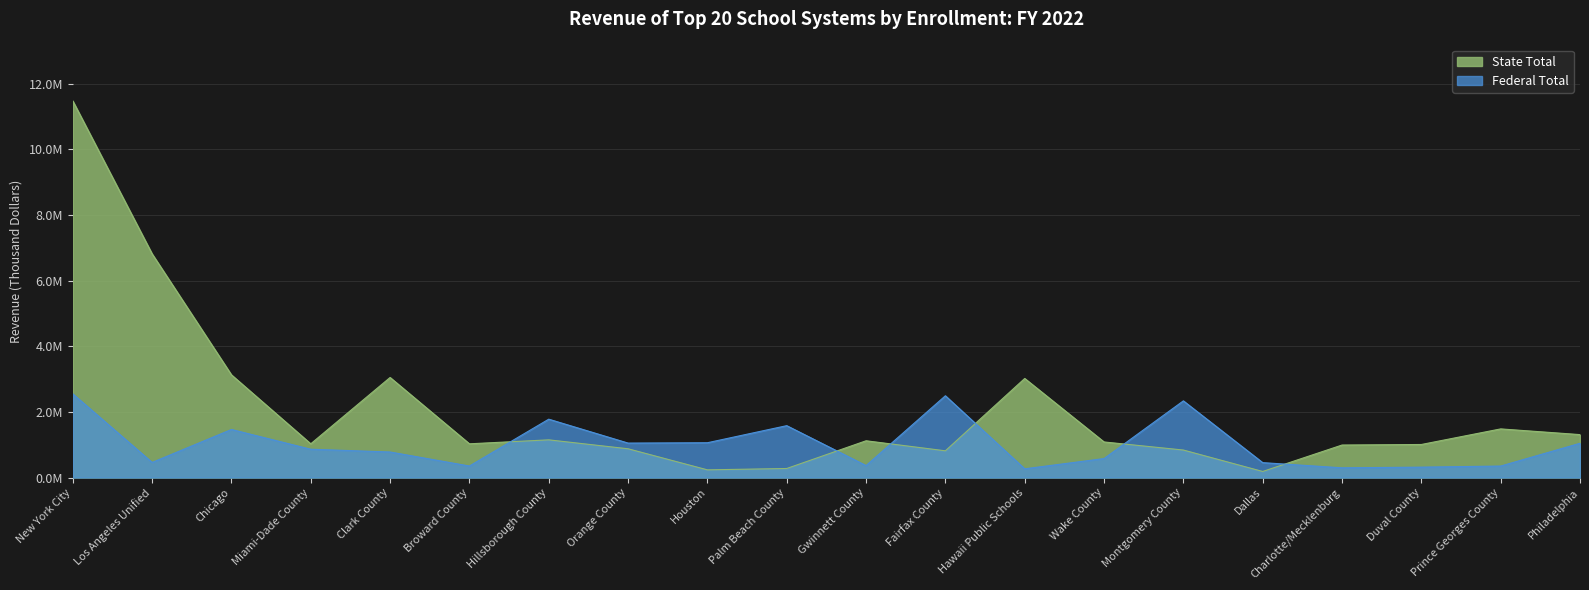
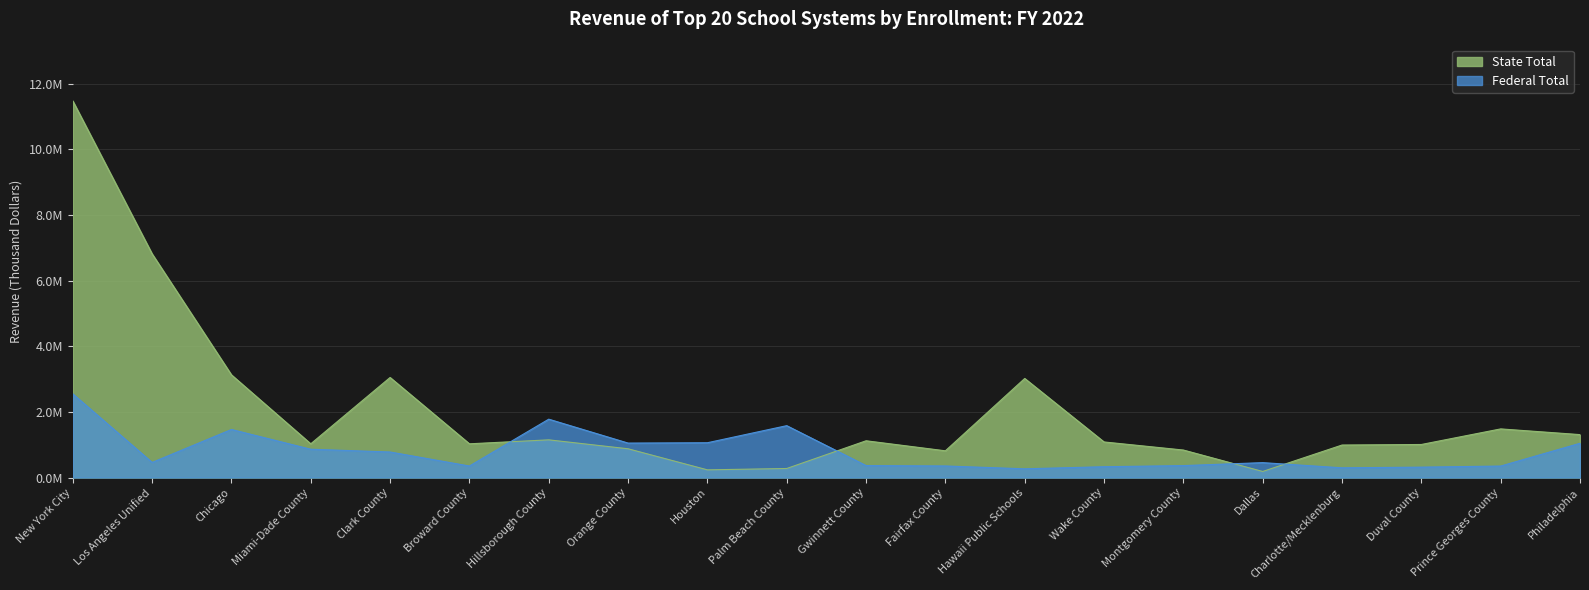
  {
    "State Total": {
      "New York City": 11500000,
      "Los Angeles Unified": 6800000,
      "Chicago": 3100000,
      "Miami-Dade County": 1000000,
      "Clark County": 3000000,
      "Broward County": 1000000,
      "Hillsborough County": 1100000,
      "Orange County": 900000,
      "Houston": 200000,
      "Palm Beach County": 300000,
      "Gwinnett County": 1100000,
      "Fairfax County": 800000,
      "Hawaii Public Schools": 3000000,
      "Wake County": 1100000,
      "Montgomery County": 800000,
      "Dallas": 200000,
      "Charlotte/Mecklenburg": 1000000,
      "Duval County": 1000000,
      "Prince Georges County": 1500000,
      "Philadelphia": 1300000
    },
    "Federal Total": {
      "New York City": 2600000,
      "Los Angeles Unified": 500000,
      "Chicago": 1500000,
      "Miami-Dade County": 900000,
      "Clark County": 800000,
      "Broward County": 400000,
      "Hillsborough County": 1800000,
      "Orange County": 1100000,
      "Houston": 1100000,
      "Palm Beach County": 1600000,
      "Gwinnett County": 400000,
-     "Fairfax County": 2500000,
+     "Fairfax County": 400000,
      "Hawaii Public Schools": 300000,
-     "Wake County": 600000,
-     "Montgomery County": 2300000,
+     "Wake County": 300000,
+     "Montgomery County": 400000,
      "Dallas": 500000,
      "Charlotte/Mecklenburg": 300000,
      "Duval County": 300000,
      "Prince Georges County": 400000,
      "Philadelphia": 1000000
    }
  }
